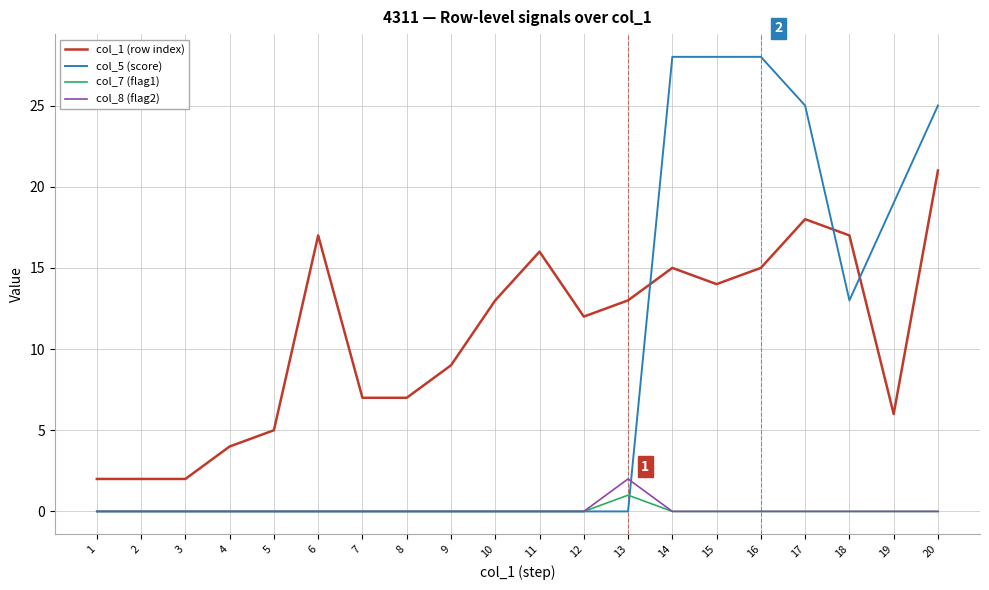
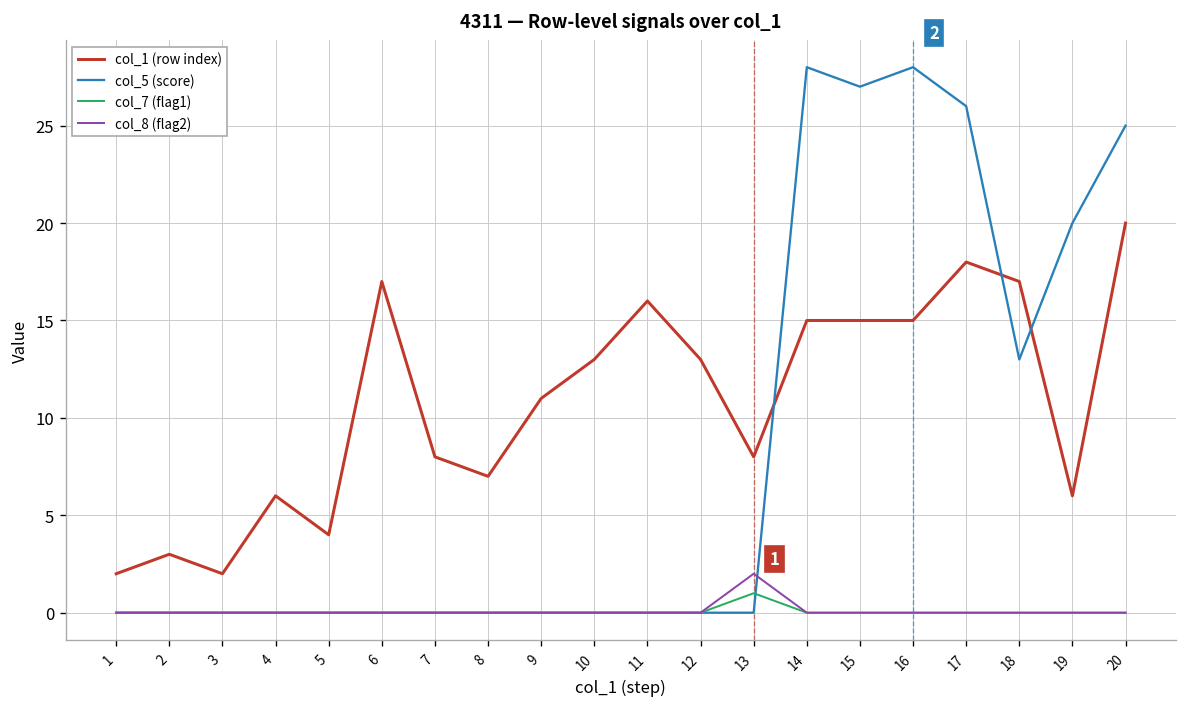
  {
    "col_1 (row index)": {
      "1": 2,
-     "2": 2,
+     "2": 3,
      "3": 2,
-     "4": 4,
-     "5": 5,
+     "4": 6,
+     "5": 4,
      "6": 17,
-     "7": 7,
+     "7": 8,
      "8": 7,
-     "9": 9,
+     "9": 11,
      "10": 13,
      "11": 16,
-     "12": 12,
-     "13": 13,
+     "12": 13,
+     "13": 8,
      "14": 15,
-     "15": 14,
+     "15": 15,
      "16": 15,
      "17": 18,
      "18": 17,
      "19": 6,
-     "20": 21
+     "20": 20
    },
    "col_5 (score)": {
      "13": 0,
      "14": 28,
-     "15": 28,
+     "15": 27,
      "16": 28,
-     "17": 25,
+     "17": 26,
      "18": 13,
-     "19": 19,
+     "19": 20,
      "20": 25
    }
  }
